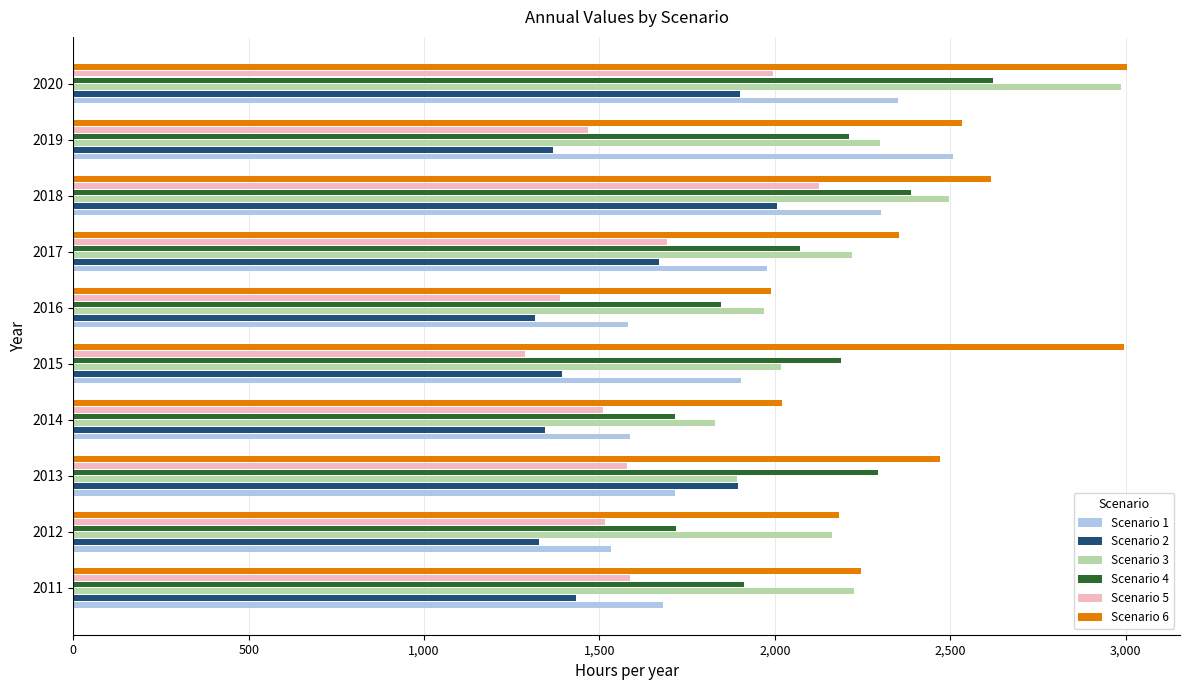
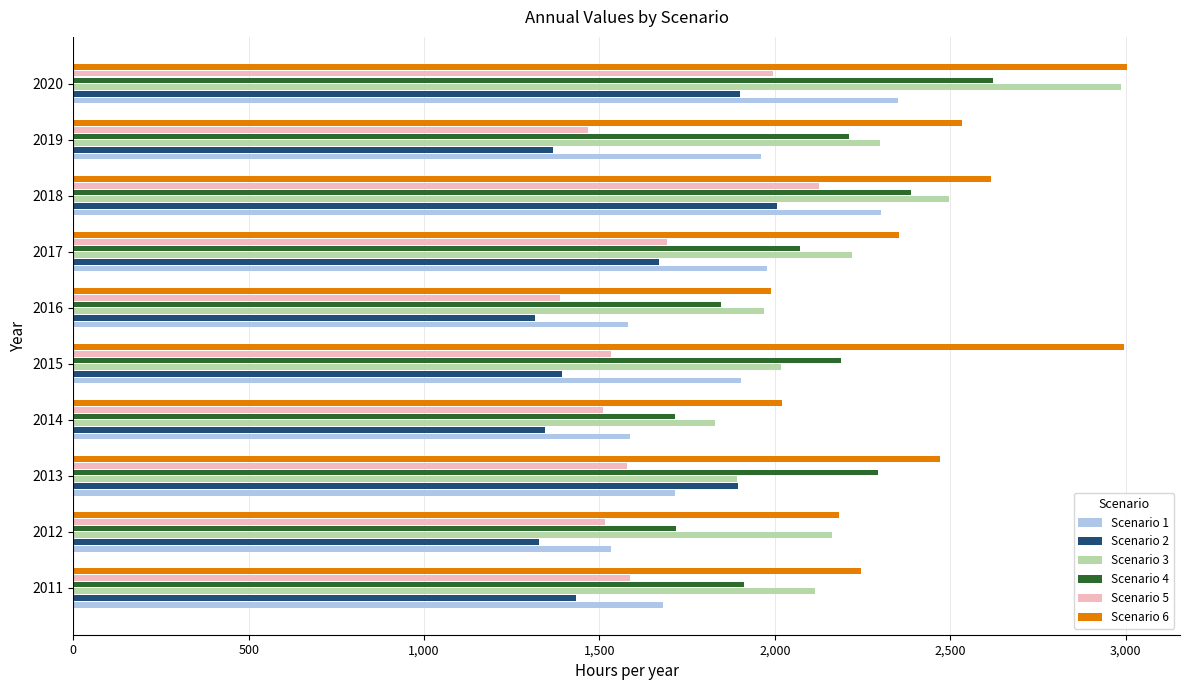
  {
    "Scenario 1": {
      "2020": "2,350",
-     "2019": "2,510",
+     "2019": "1,960",
      "2018": "2,300",
      "2017": "1,980",
      "2016": "1,580",
      "2015": "1,910",
      "2014": "1,590",
      "2013": "1,720",
      "2012": "1,530",
      "2011": "1,680"
    },
    "Scenario 2": {
      "2020": "1,900",
      "2019": "1,370",
      "2018": "2,010",
      "2017": "1,670",
      "2016": "1,320",
      "2015": "1,390",
      "2014": "1,350",
      "2013": "1,890",
      "2012": "1,330",
      "2011": "1,430"
    },
    "Scenario 3": {
      "2020": "2,990",
      "2019": "2,300",
      "2018": "2,500",
      "2017": "2,220",
      "2016": "1,970",
      "2015": "2,020",
      "2014": "1,830",
      "2013": "1,890",
      "2012": "2,160",
-     "2011": "2,230"
+     "2011": "2,120"
    },
    "Scenario 4": {
      "2020": "2,620",
      "2019": "2,210",
      "2018": "2,390",
      "2017": "2,070",
      "2016": "1,850",
      "2015": "2,190",
      "2014": "1,720",
      "2013": "2,300",
      "2012": "1,720",
      "2011": "1,910"
    },
    "Scenario 5": {
      "2020": "2,000",
      "2019": "1,470",
      "2018": "2,130",
      "2017": "1,690",
      "2016": "1,390",
-     "2015": "1,290",
+     "2015": "1,530",
      "2014": "1,510",
      "2013": "1,580",
      "2012": "1,520",
      "2011": "1,590"
    },
    "Scenario 6": {
      "2020": "3,010",
      "2019": "2,530",
      "2018": "2,620",
      "2017": "2,360",
      "2016": "1,990",
      "2015": "3,000",
      "2014": "2,020",
      "2013": "2,470",
      "2012": "2,180",
      "2011": "2,250"
    }
  }
